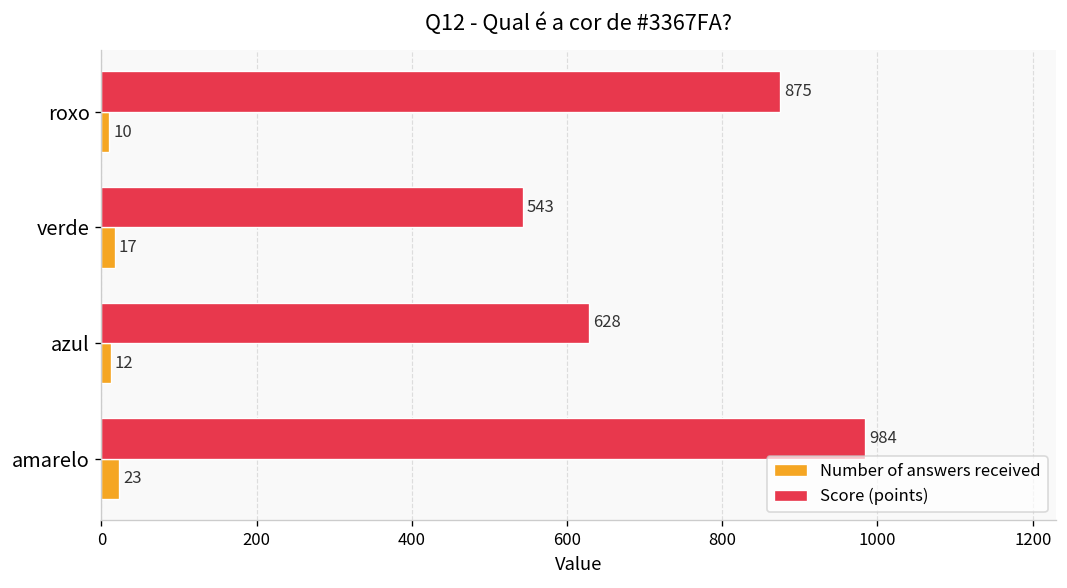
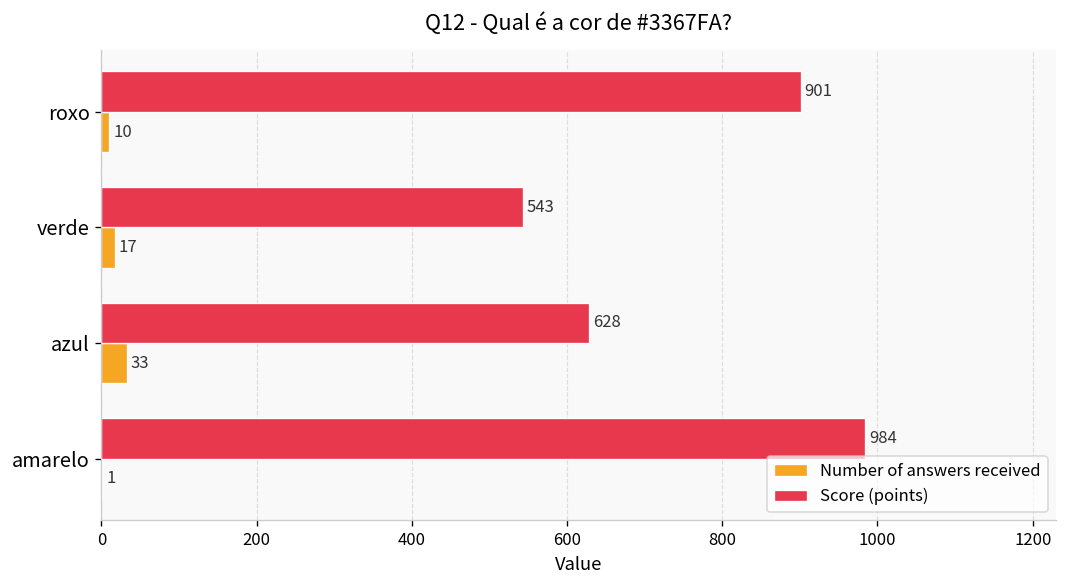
  {
    "Number of answers received": {
      "roxo": 10,
      "verde": 17,
-     "azul": 12,
-     "amarelo": 23
+     "azul": 33,
+     "amarelo": 1
    },
    "Score (points)": {
-     "roxo": 875,
+     "roxo": 901,
      "verde": 543,
      "azul": 628,
      "amarelo": 984
    }
  }
